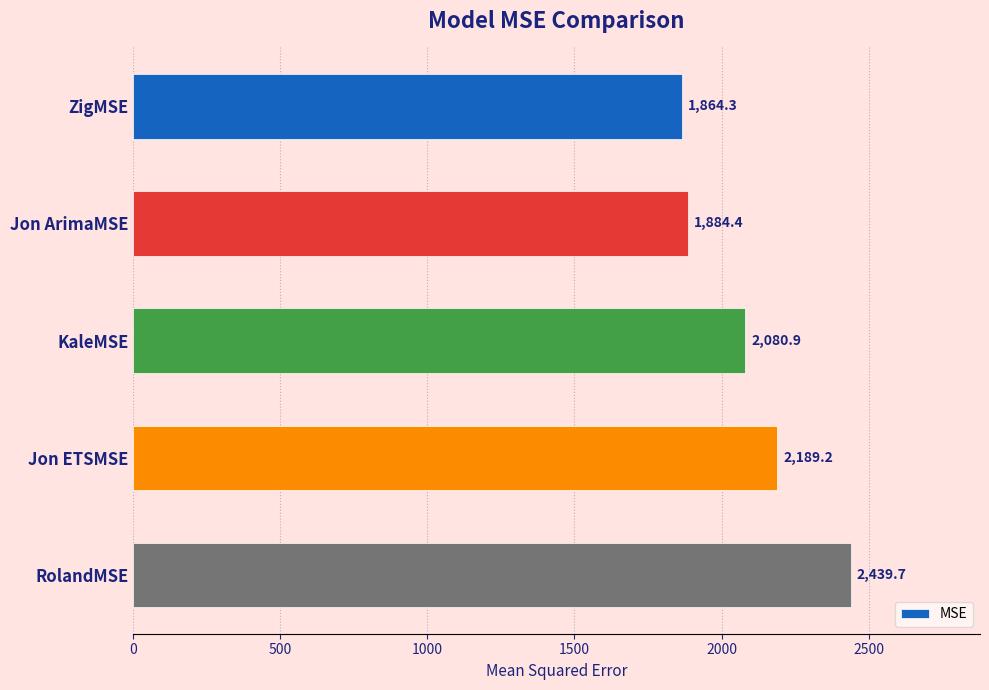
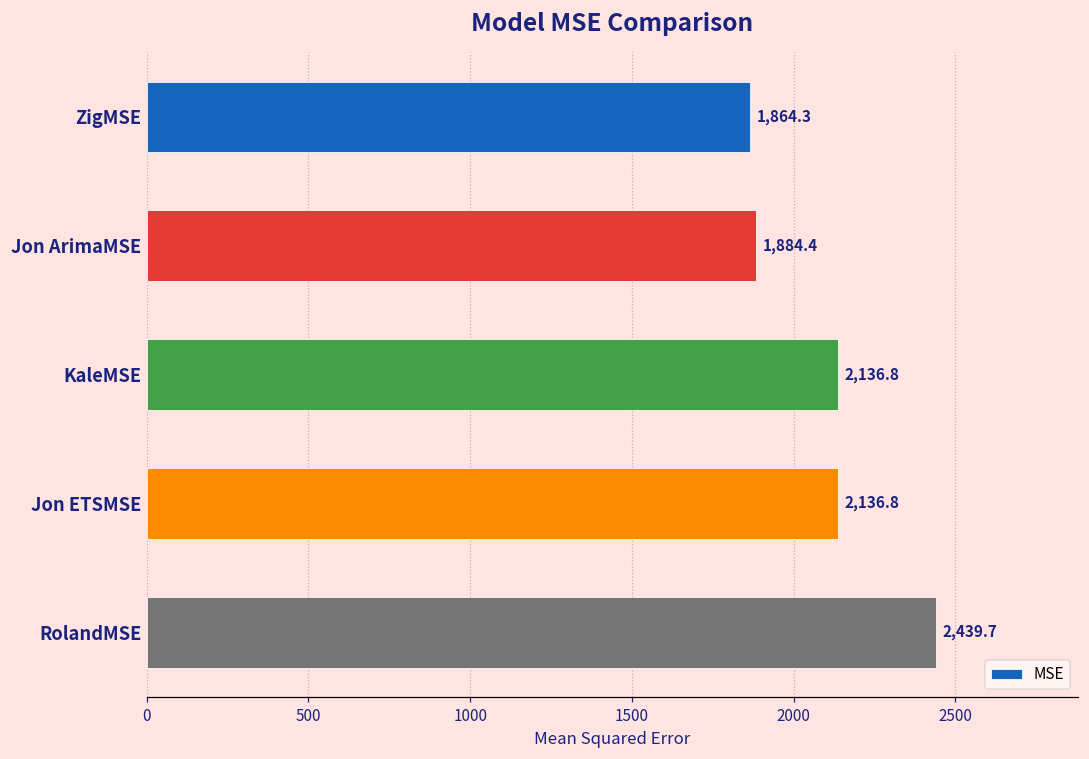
  {
    "ZigMSE": "1,864.3",
    "Jon ArimaMSE": "1,884.4",
-   "KaleMSE": "2,080.9",
-   "Jon ETSMSE": "2,189.2",
+   "KaleMSE": "2,136.8",
+   "Jon ETSMSE": "2,136.8",
    "RolandMSE": "2,439.7"
  }
